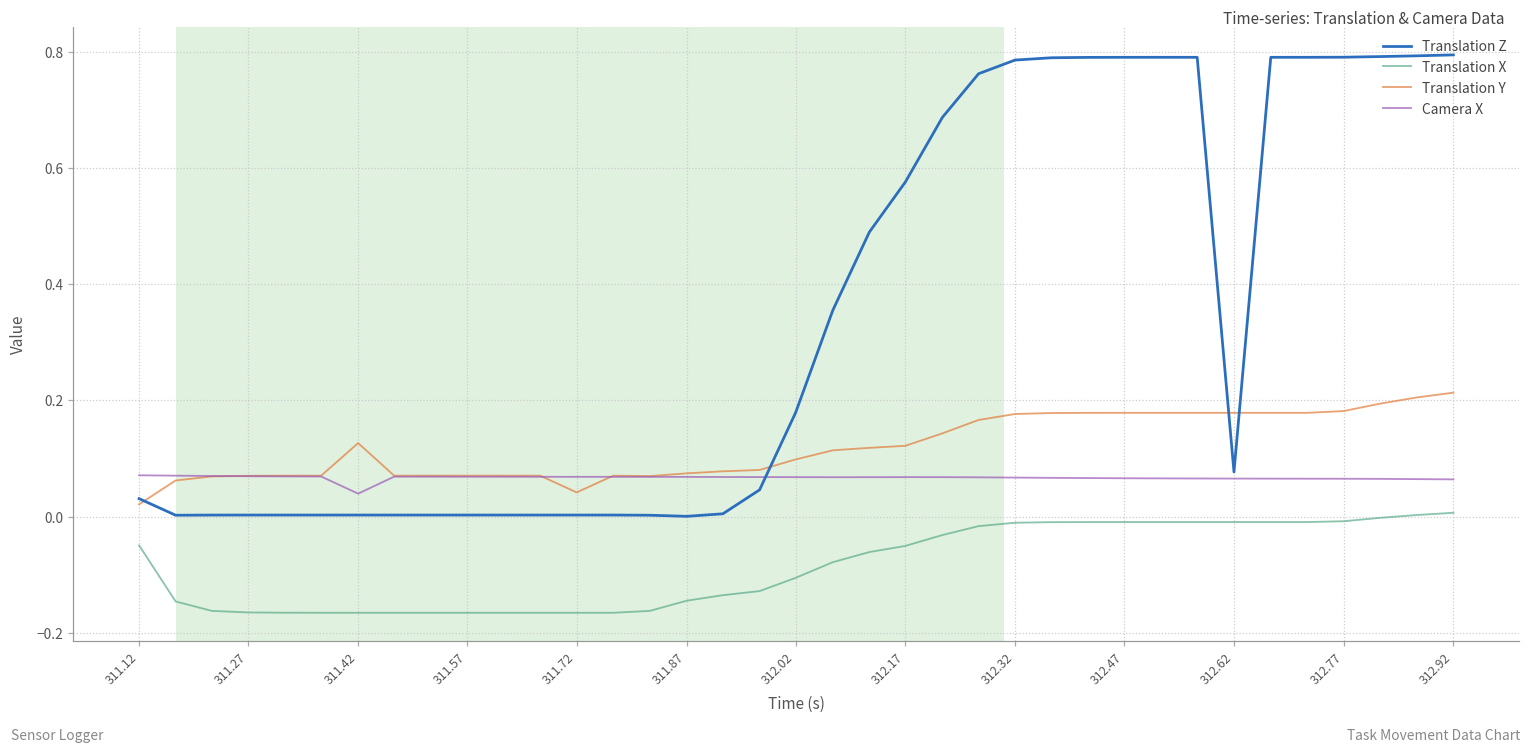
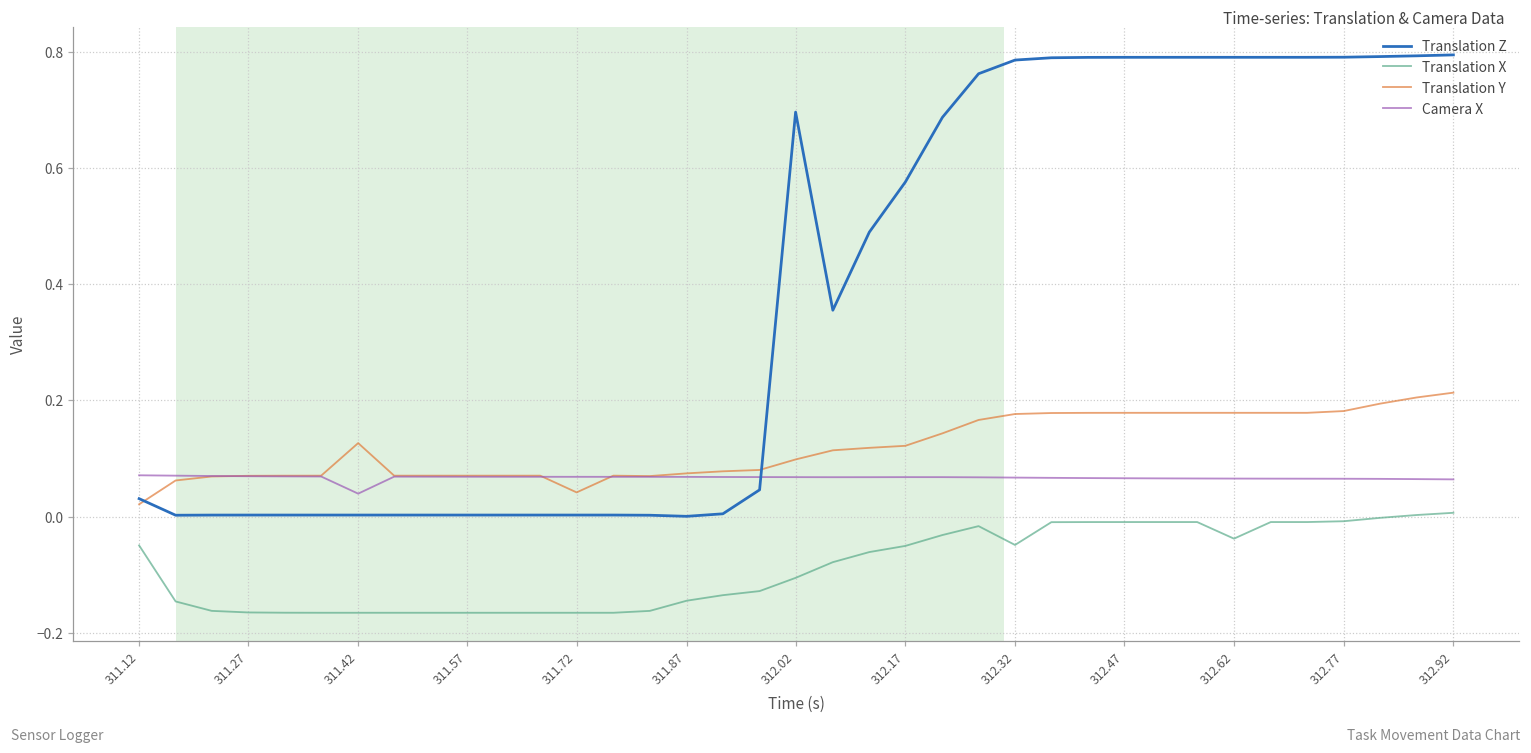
  {
    "Translation Z": {
      "311.12": 0.03,
      "311.27": 0.00,
      "311.42": 0.00,
      "311.57": 0.00,
      "311.72": 0.00,
      "311.87": 0.00,
-     "312.02": 0.18,
+     "312.02": 0.70,
      "312.17": 0.58,
      "312.32": 0.79,
      "312.47": 0.79,
-     "312.62": 0.08,
+     "312.62": 0.79,
      "312.77": 0.79,
      "312.92": 0.79
    },
    "Translation X": {
      "311.12": -0.05,
      "311.27": -0.17,
      "311.42": -0.17,
      "311.57": -0.17,
      "311.72": -0.17,
      "311.87": -0.14,
      "312.02": -0.11,
      "312.17": -0.05,
-     "312.32": -0.01,
+     "312.32": -0.05,
      "312.47": -0.01,
-     "312.62": -0.01,
+     "312.62": -0.04,
      "312.77": -0.01,
      "312.92": 0.01
    },
    "Translation Y": {
      "311.12": 0.02,
      "311.42": 0.13,
      "311.72": 0.04,
      "311.87": 0.07,
      "312.02": 0.10,
      "312.17": 0.12,
      "312.32": 0.18,
      "312.47": 0.18,
      "312.62": 0.18,
      "312.77": 0.18,
      "312.92": 0.21
    },
    "Camera X": {
      "311.12": 0.07,
      "311.42": 0.04,
      "311.72": 0.07,
      "311.87": 0.07,
      "312.02": 0.07,
      "312.17": 0.07,
      "312.32": 0.07,
      "312.47": 0.07,
      "312.62": 0.07,
      "312.77": 0.07,
      "312.92": 0.06
    }
  }
